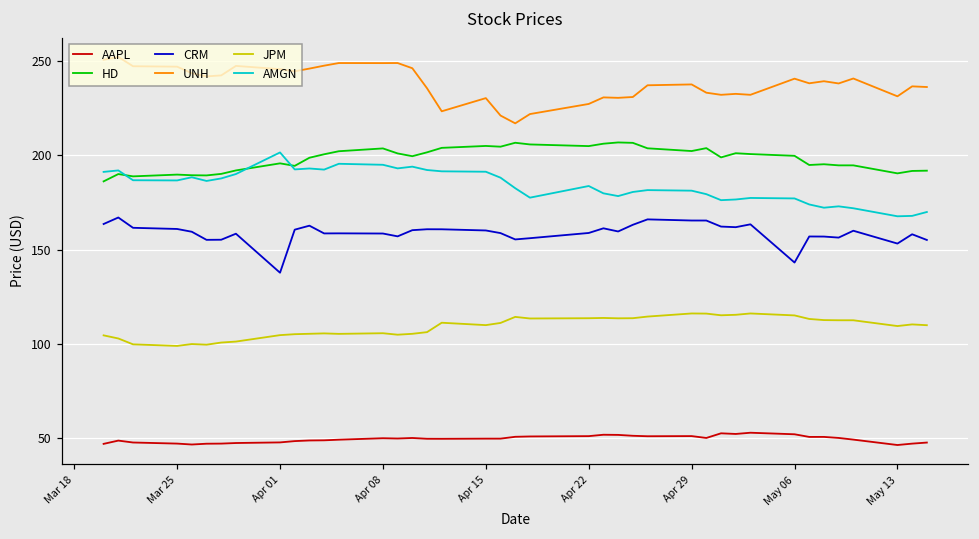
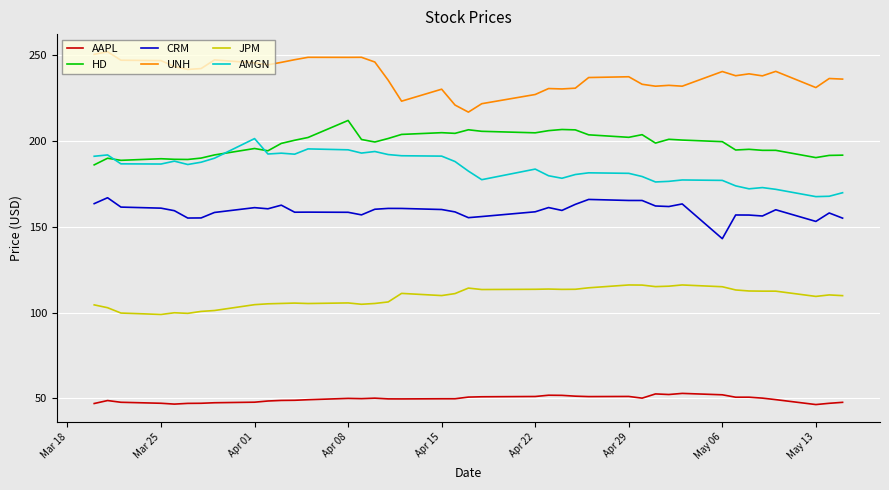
  {
    "AAPL": {
      "Mar 25": 47,
      "Apr 01": 48,
      "Apr 08": 50,
      "Apr 15": 50,
      "Apr 22": 51,
      "Apr 29": 51,
      "May 06": 52,
      "May 13": 46
    },
    "HD": {
      "Mar 25": 190,
      "Apr 01": 196,
-     "Apr 08": 204,
+     "Apr 08": 212,
      "Apr 15": 205,
      "Apr 22": 205,
      "Apr 29": 202,
      "May 06": 200,
      "May 13": 190
    },
    "CRM": {
      "Mar 25": 161,
-     "Apr 01": 138,
+     "Apr 01": 161,
      "Apr 08": 158,
      "Apr 15": 160,
      "Apr 22": 159,
      "Apr 29": 165,
      "May 06": 143,
      "May 13": 153
    },
    "UNH": {
      "Apr 08": 249,
      "Apr 15": 230,
      "Apr 22": 227,
      "Apr 29": 237,
      "May 06": 241,
      "May 13": 231
    },
    "JPM": {
      "Mar 25": 99,
      "Apr 01": 105,
      "Apr 08": 106,
      "Apr 15": 110,
      "Apr 22": 114,
      "Apr 29": 116,
      "May 06": 115,
      "May 13": 109
    },
    "AMGN": {
      "Mar 25": 187,
      "Apr 01": 201,
      "Apr 08": 195,
      "Apr 15": 191,
      "Apr 22": 184,
      "Apr 29": 181,
      "May 06": 177,
      "May 13": 168
    }
  }
